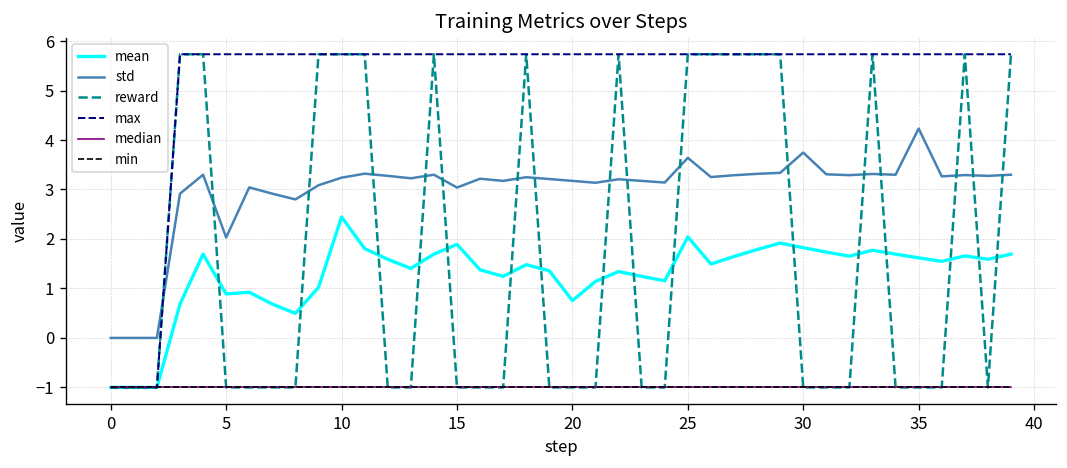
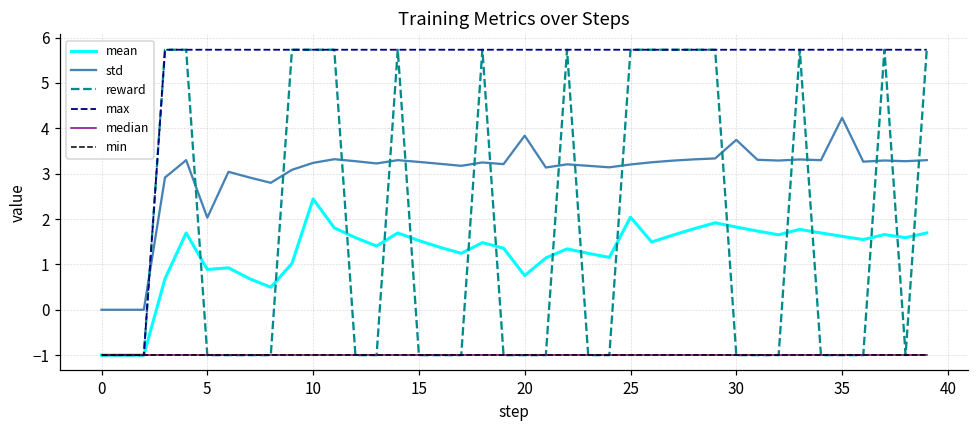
  {
    "mean": {
      "5": 0.9,
      "10": 2.4,
-     "15": 1.9,
+     "15": 1.5,
      "20": 0.8,
      "25": 2.0,
      "30": 1.8,
      "35": 1.6
    },
    "std": {
      "0": 0.0,
      "5": 2.0,
      "10": 3.2,
-     "15": 3.0,
-     "20": 3.2,
-     "25": 3.6,
+     "15": 3.3,
+     "20": 3.8,
+     "25": 3.2,
      "30": 3.7,
      "35": 4.2
    },
    "max": {
      "5": 5.7,
      "15": 5.7,
      "20": 5.7,
      "30": 5.7,
      "35": 5.7
    },
    "min": {
      "10": -1.0,
      "25": -1.0
    }
  }
